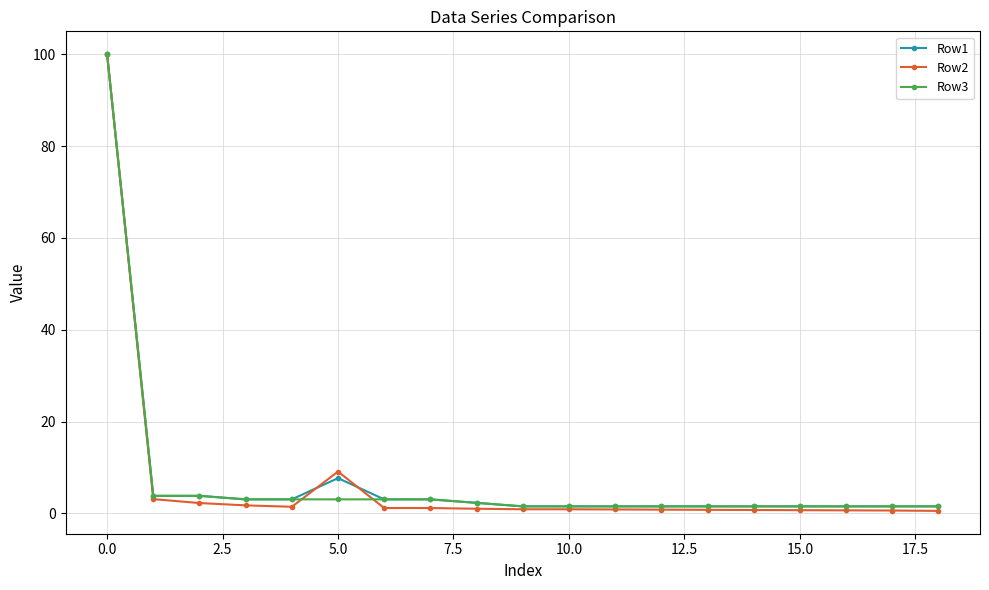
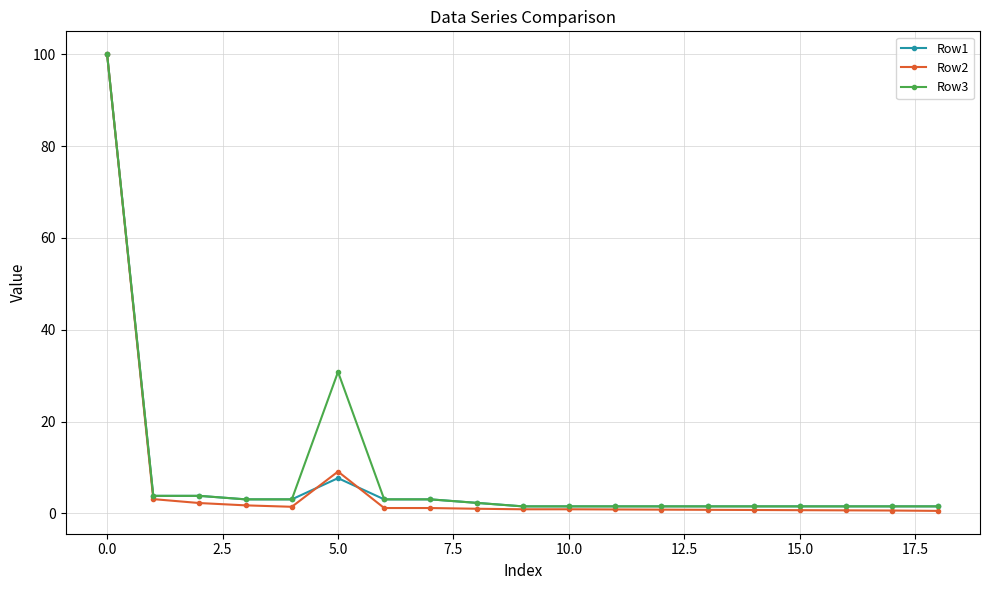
  {
    "Row1": {
      "5.0": 8
    },
    "Row2": {
      "5.0": 9,
      "10.0": 1,
      "15.0": 1
    },
    "Row3": {
-     "5.0": 3
+     "5.0": 31
    }
  }
